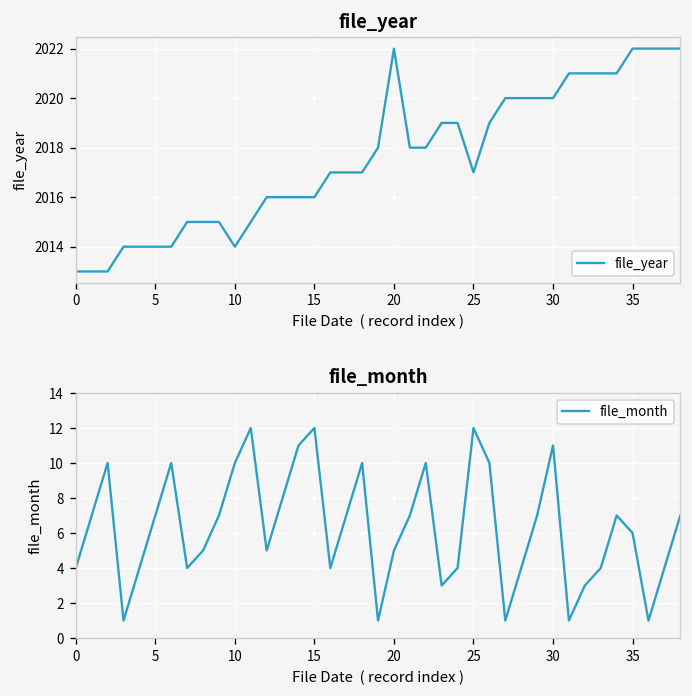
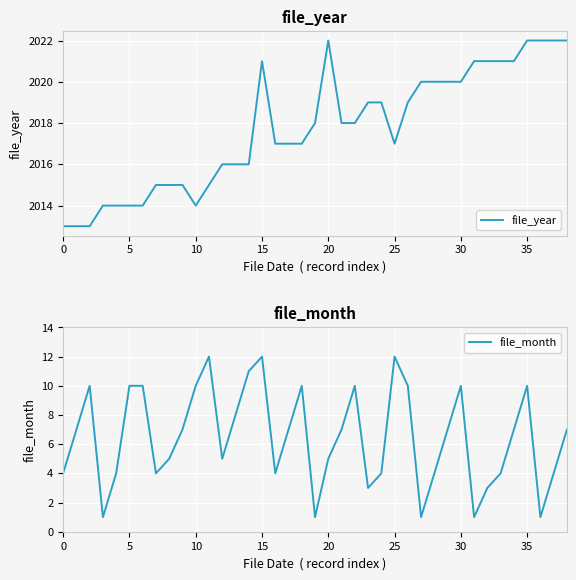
  {
    "file_year": {
      "0": 2013,
      "5": 2014,
      "10": 2014,
-     "15": 2016,
+     "15": 2021,
      "20": 2022,
      "25": 2017,
      "30": 2020,
      "35": 2022
    },
    "file_month": {
      "0": 4,
-     "5": 7,
+     "5": 10,
      "10": 10,
      "15": 12,
      "20": 5,
      "25": 12,
-     "30": 11,
-     "35": 6
+     "30": 10,
+     "35": 10
    }
  }
